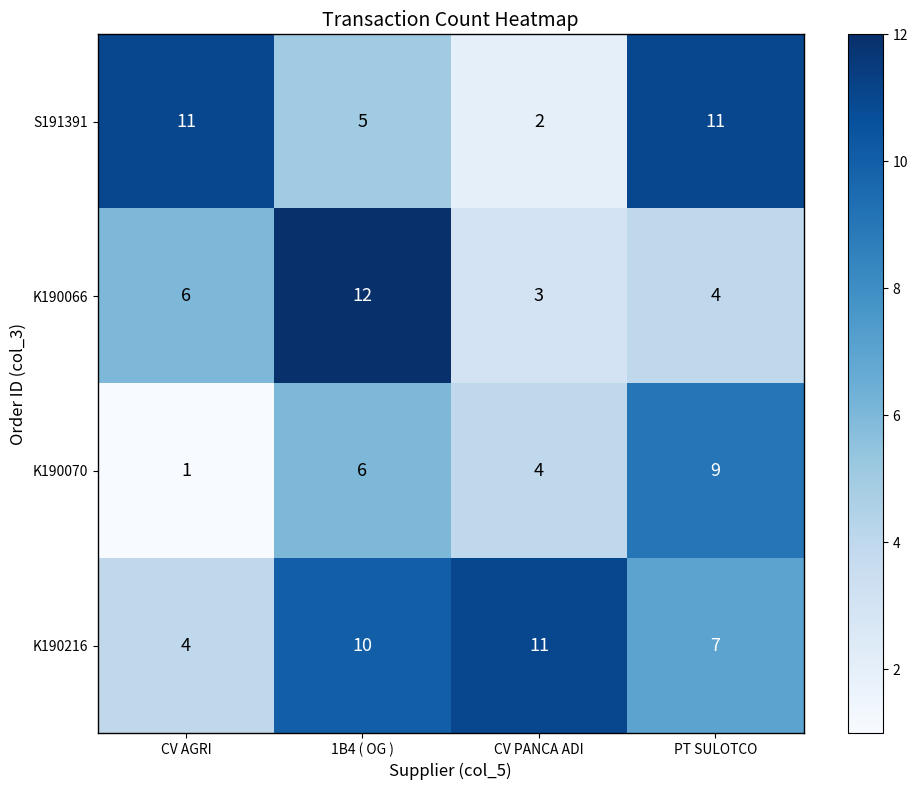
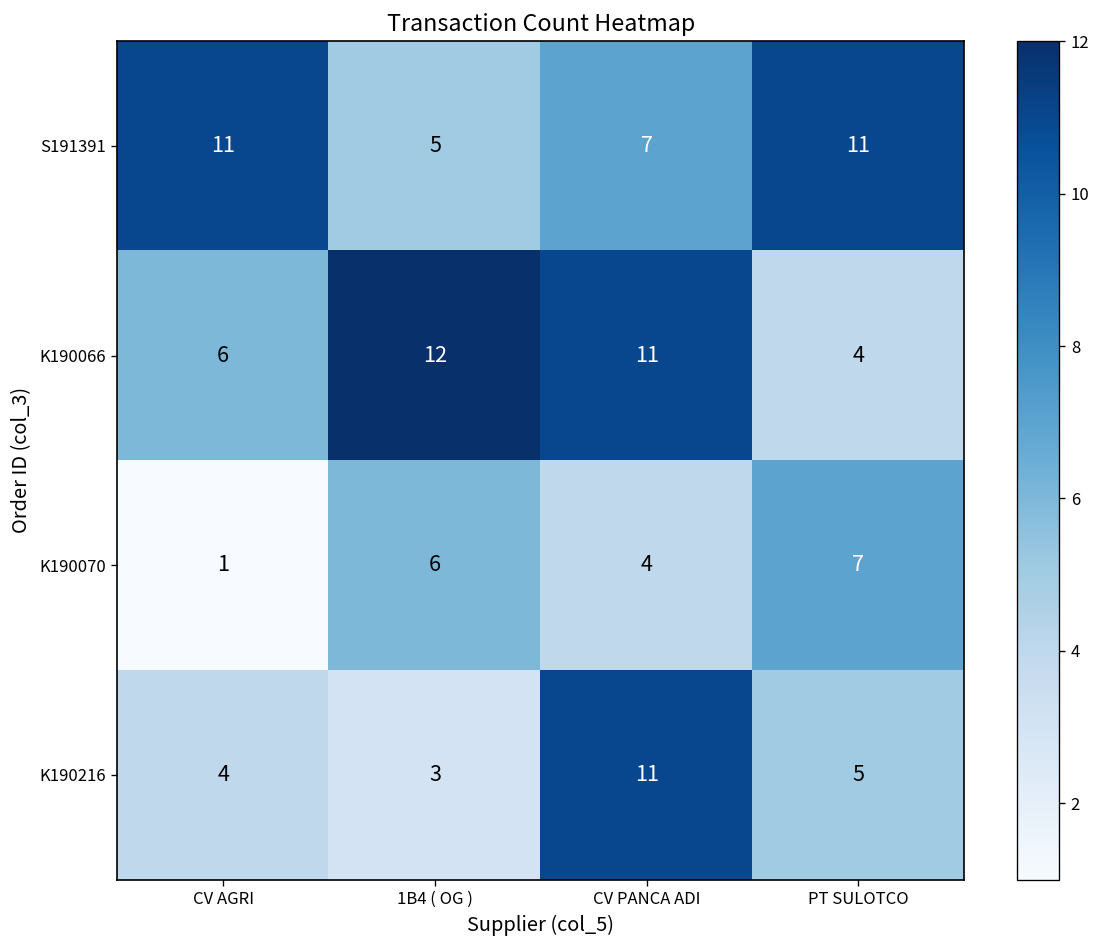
  {
    "S191391": {
      "CV AGRI": 11,
      "1B4 ( OG )": 5,
-     "CV PANCA ADI": 2,
+     "CV PANCA ADI": 7,
      "PT SULOTCO": 11
    },
    "K190066": {
      "CV AGRI": 6,
      "1B4 ( OG )": 12,
-     "CV PANCA ADI": 3,
+     "CV PANCA ADI": 11,
      "PT SULOTCO": 4
    },
    "K190070": {
      "CV AGRI": 1,
      "1B4 ( OG )": 6,
      "CV PANCA ADI": 4,
-     "PT SULOTCO": 9
+     "PT SULOTCO": 7
    },
    "K190216": {
      "CV AGRI": 4,
-     "1B4 ( OG )": 10,
+     "1B4 ( OG )": 3,
      "CV PANCA ADI": 11,
-     "PT SULOTCO": 7
+     "PT SULOTCO": 5
    }
  }
